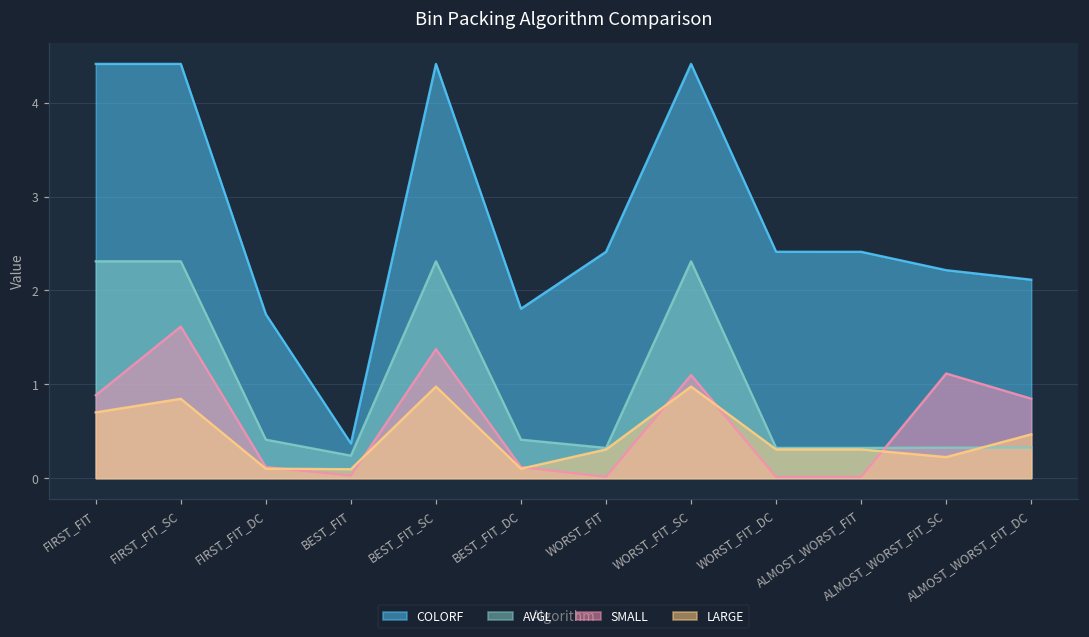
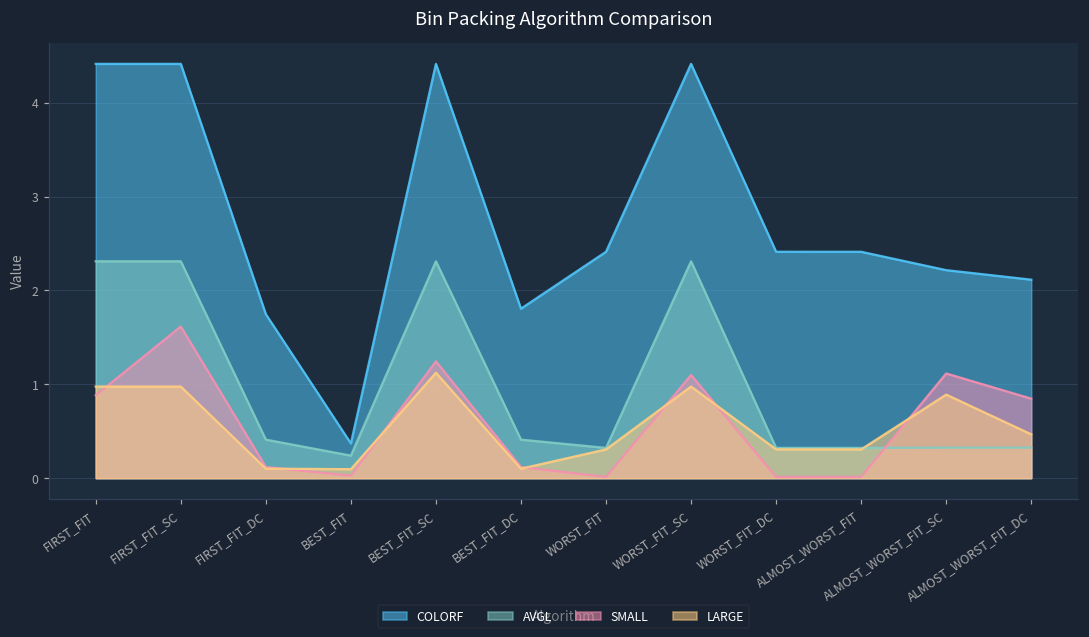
  {
    "SMALL": {
      "FIRST_FIT": 0.9,
      "FIRST_FIT_SC": 1.6,
      "BEST_FIT": 0.0,
-     "BEST_FIT_SC": 1.4,
+     "BEST_FIT_SC": 1.2,
      "WORST_FIT": 0.0,
      "WORST_FIT_SC": 1.1,
      "WORST_FIT_DC": 0.0,
      "ALMOST_WORST_FIT": 0.0,
      "ALMOST_WORST_FIT_SC": 1.1,
      "ALMOST_WORST_FIT_DC": 0.8
    },
    "LARGE": {
-     "FIRST_FIT": 0.7,
-     "FIRST_FIT_SC": 0.8,
+     "FIRST_FIT": 1.0,
+     "FIRST_FIT_SC": 1.0,
      "BEST_FIT": 0.1,
-     "BEST_FIT_SC": 1.0,
+     "BEST_FIT_SC": 1.1,
      "WORST_FIT_SC": 1.0,
-     "ALMOST_WORST_FIT_SC": 0.2,
+     "ALMOST_WORST_FIT_SC": 0.9,
      "ALMOST_WORST_FIT_DC": 0.5
    }
  }
